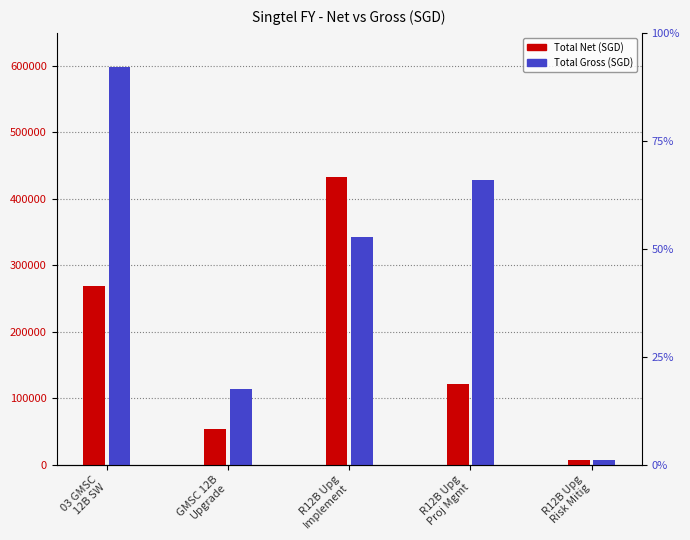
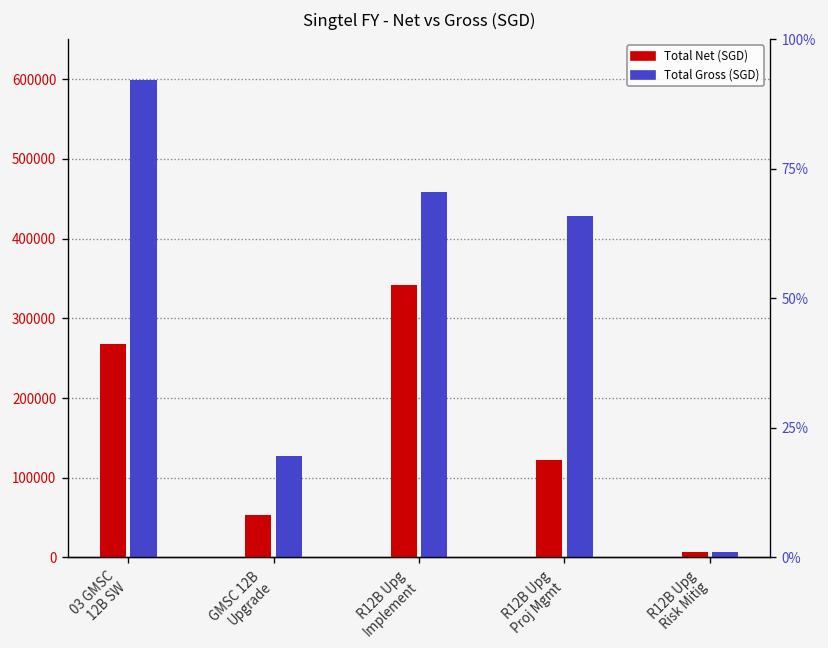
  {
    "Total Net (SGD)": {
      "03 GMSC 12B SW": 270000,
      "GMSC 12B Upgrade": 50000,
-     "R12B Upg Implement": 430000,
+     "R12B Upg Implement": 340000,
      "R12B Upg Proj Mgmt": 120000,
      "R12B Upg Risk Mitig": 10000
    },
    "Total Gross (SGD)": {
      "03 GMSC 12B SW": 600000,
-     "GMSC 12B Upgrade": 110000,
-     "R12B Upg Implement": 340000,
+     "GMSC 12B Upgrade": 130000,
+     "R12B Upg Implement": 460000,
      "R12B Upg Proj Mgmt": 430000,
      "R12B Upg Risk Mitig": 10000
    }
  }
